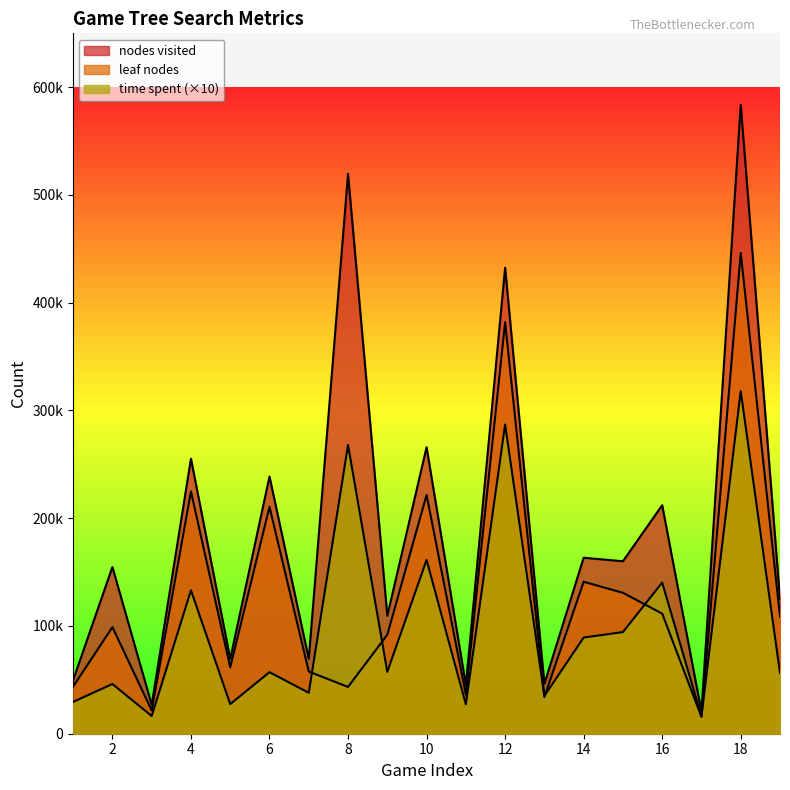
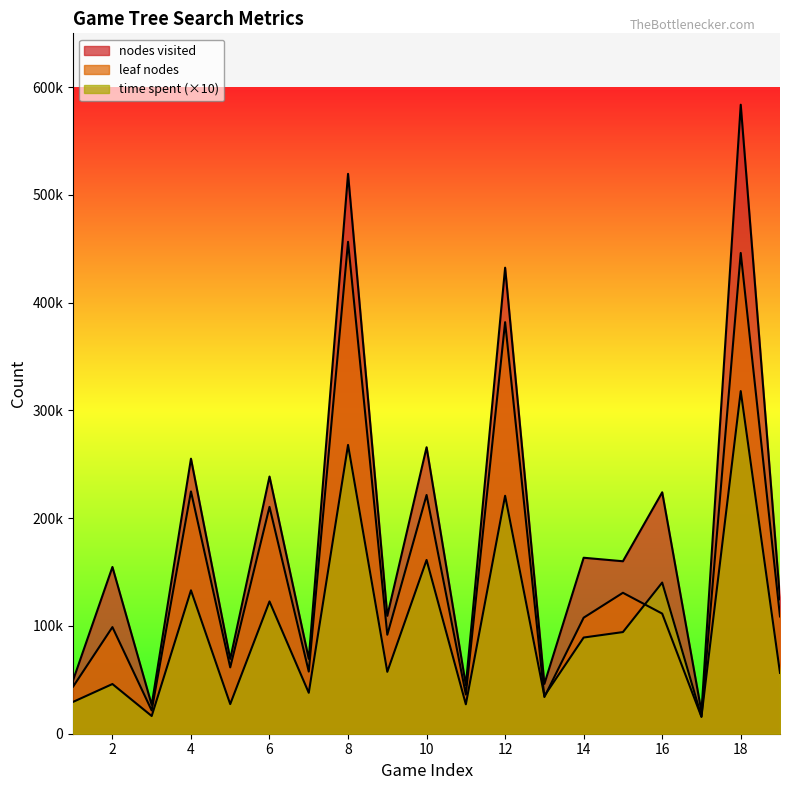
  {
    "nodes visited": {
      "2": 155000,
      "4": 255000,
      "6": 239000,
      "8": 520000,
      "10": 266000,
      "12": 433000,
      "14": 163000,
-     "16": 212000,
+     "16": 224000,
      "18": 584000
    },
    "leaf nodes": {
      "2": 99000,
      "4": 225000,
      "6": 211000,
-     "8": 43000,
+     "8": 457000,
      "10": 222000,
      "12": 382000,
-     "14": 141000,
+     "14": 108000,
      "16": 111000,
      "18": 446000
    },
    "time spent (×10)": {
      "2": 46000,
      "4": 133000,
-     "6": 57000,
+     "6": 123000,
      "8": 268000,
      "10": 161000,
-     "12": 287000,
+     "12": 221000,
      "14": 89000,
      "16": 140000,
      "18": 318000
    }
  }
